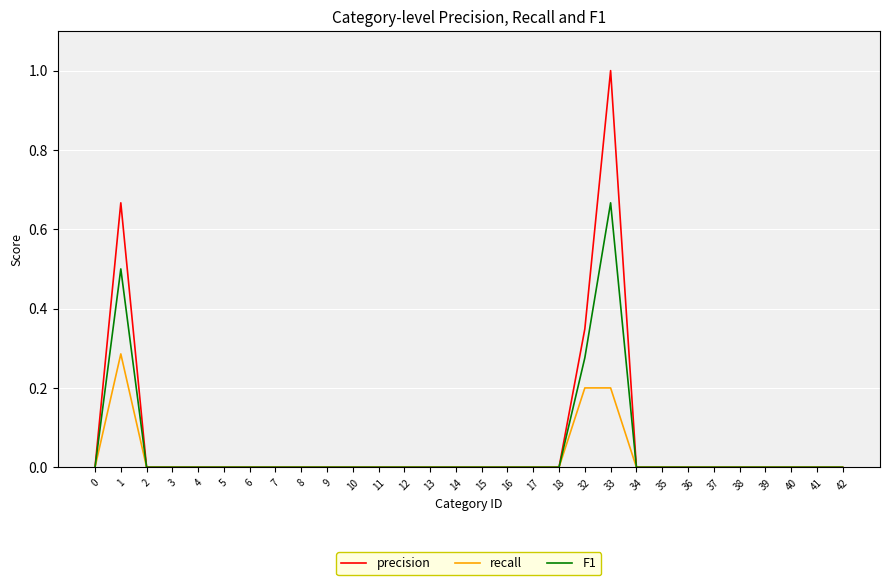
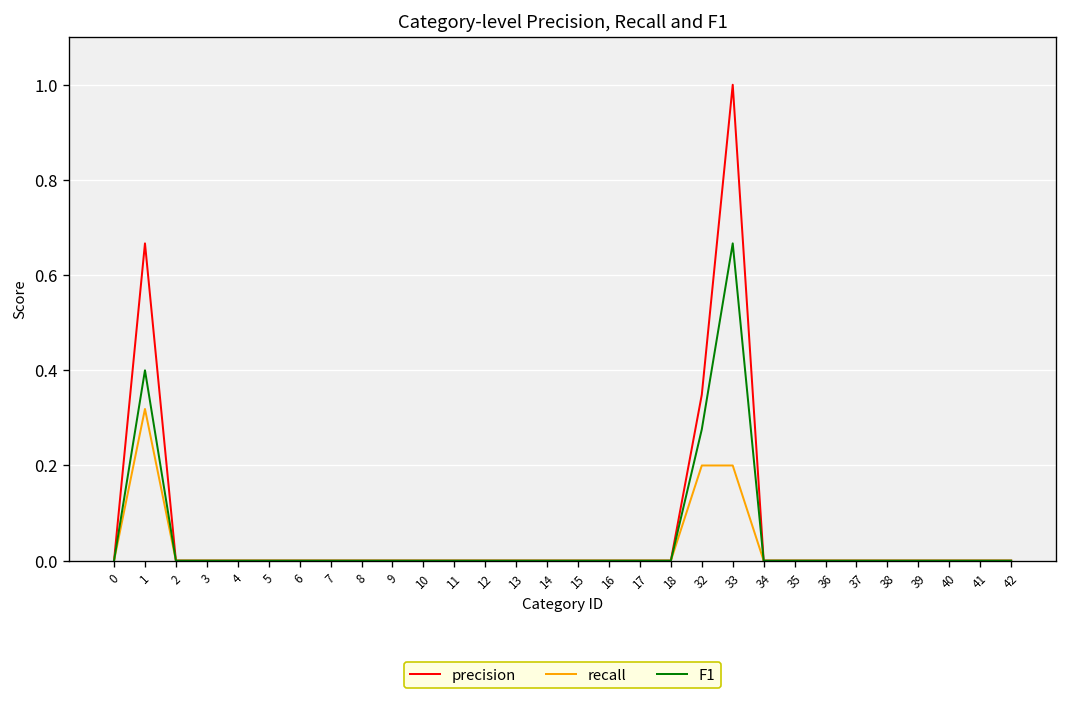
  {
    "precision": {
      "1": 0.67,
      "32": 0.35,
      "33": 1.00
    },
    "recall": {
-     "1": 0.29,
+     "1": 0.32,
      "32": 0.20,
      "33": 0.20
    },
    "F1": {
-     "1": 0.5,
+     "1": 0.4,
      "32": 0.28,
      "33": 0.67
    }
  }
